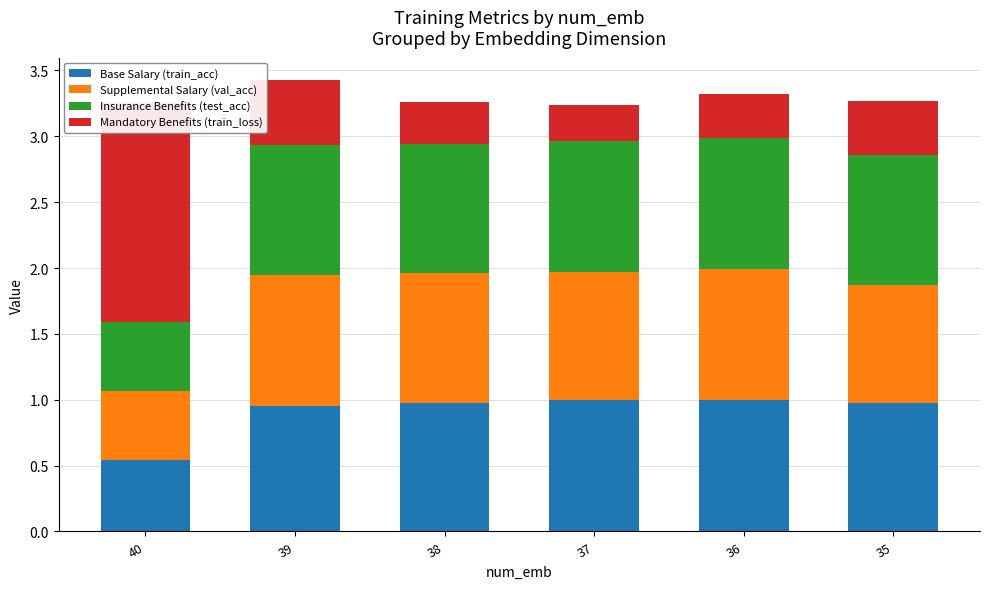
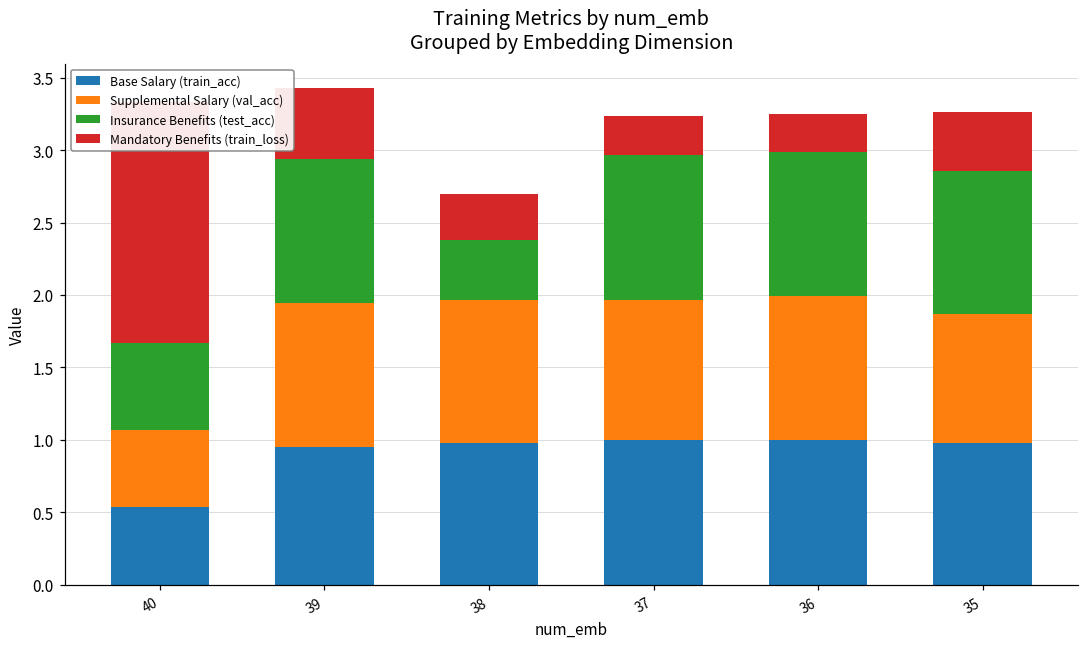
  {
    "Base Salary (train_acc)": {
      "40": 0.54,
      "39": 0.95,
      "38": 0.98,
      "37": 1.00,
      "36": 1.00,
      "35": 0.98
    },
    "Supplemental Salary (val_acc)": {
      "40": 0.53,
      "39": 0.99,
      "38": 0.98,
      "37": 0.97,
      "36": 0.99,
      "35": 0.89
    },
    "Insurance Benefits (test_acc)": {
-     "40": 0.53,
+     "40": 0.61,
      "39": 0.99,
-     "38": 0.98,
+     "38": 0.41,
      "37": 1.00,
      "36": 0.99,
      "35": 0.99
    },
    "Mandatory Benefits (train_loss)": {
      "39": 0.49,
      "38": 0.32,
      "37": 0.27,
-     "36": 0.33,
+     "36": 0.27,
      "35": 0.41
    }
  }
